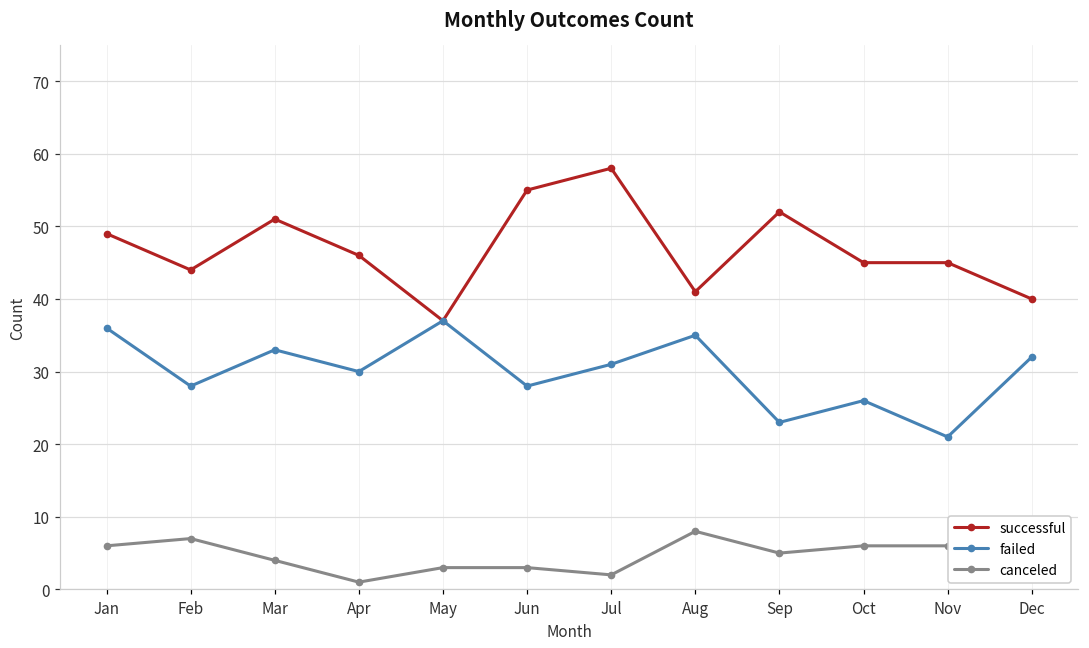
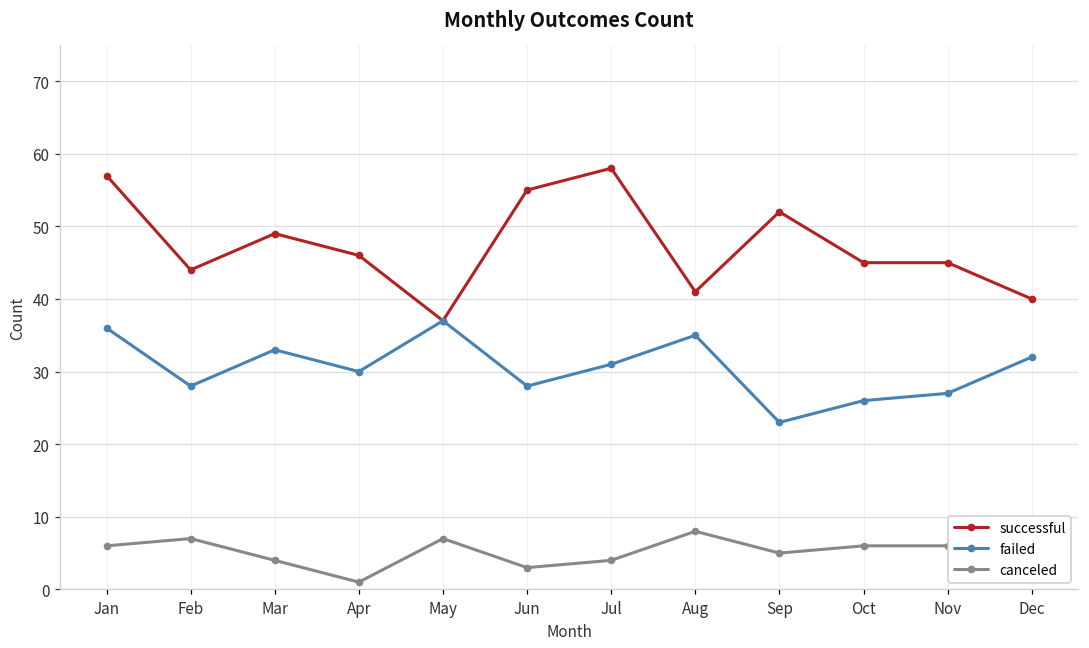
  {
    "successful": {
-     "Jan": 49,
+     "Jan": 57,
      "Feb": 44,
-     "Mar": 51,
+     "Mar": 49,
      "Apr": 46,
      "Jun": 55,
      "Jul": 58,
      "Aug": 41,
      "Sep": 52,
      "Oct": 45,
      "Nov": 45,
      "Dec": 40
    },
    "failed": {
      "Jan": 36,
      "Feb": 28,
      "Mar": 33,
      "Apr": 30,
      "Jun": 28,
      "Jul": 31,
      "Aug": 35,
      "Sep": 23,
      "Oct": 26,
-     "Nov": 21,
+     "Nov": 27,
      "Dec": 32
    },
    "canceled": {
      "Jan": 6,
      "Feb": 7,
      "Mar": 4,
      "Apr": 1,
-     "May": 3,
+     "May": 7,
      "Jun": 3,
-     "Jul": 2,
+     "Jul": 4,
      "Aug": 8,
      "Sep": 5,
      "Oct": 6,
      "Nov": 6
    }
  }
